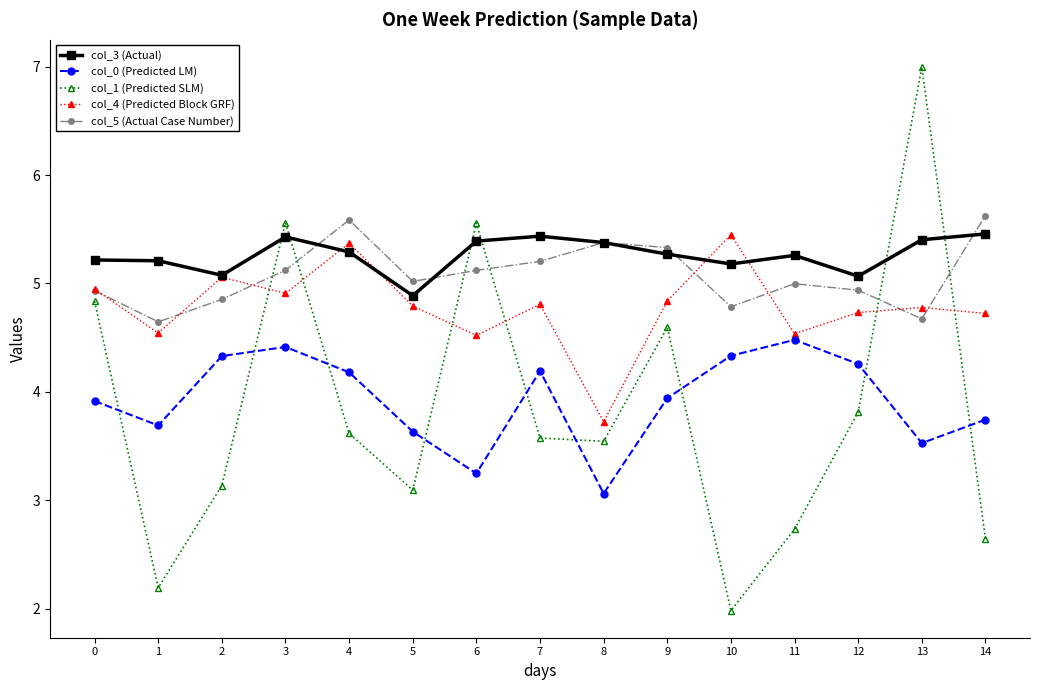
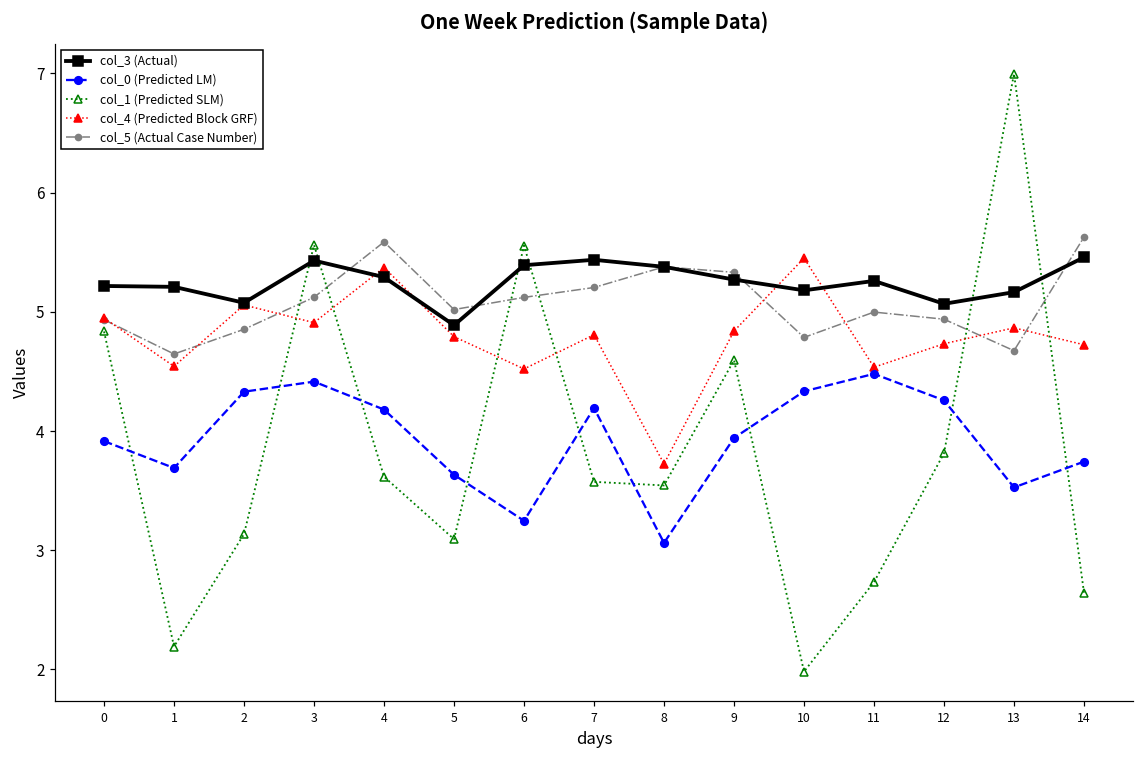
  {
    "col_3 (Actual)": {
      "0": 5.22,
      "1": 5.21,
      "3": 5.43,
      "4": 5.29,
      "5": 4.89,
      "6": 5.39,
      "7": 5.44,
      "9": 5.27,
      "10": 5.18,
      "11": 5.26,
      "12": 5.07,
-     "13": 5.40,
+     "13": 5.16,
      "14": 5.46
    },
    "col_0 (Predicted LM)": {
      "0": 3.91,
      "1": 3.69,
      "2": 4.33,
      "3": 4.41,
      "4": 4.18,
      "5": 3.63,
      "6": 3.25,
      "7": 4.19,
      "8": 3.06,
      "9": 3.94,
      "10": 4.33,
      "11": 4.48,
      "12": 4.26,
      "13": 3.53,
      "14": 3.74
    },
    "col_1 (Predicted SLM)": {
      "0": 4.83,
      "1": 2.19,
      "2": 3.14,
      "3": 5.56,
      "4": 3.62,
      "5": 3.09,
      "6": 5.56,
      "7": 3.57,
      "8": 3.54,
      "9": 4.59,
      "10": 1.98,
      "11": 2.73,
      "12": 3.81,
      "13": 7.00,
      "14": 2.64
    },
    "col_4 (Predicted Block GRF)": {
      "1": 4.54,
      "3": 4.91,
      "4": 5.37,
      "5": 4.79,
      "6": 4.52,
      "7": 4.81,
      "8": 3.72,
      "9": 4.84,
      "10": 5.45,
      "11": 4.54,
      "12": 4.73,
-     "13": 4.78,
+     "13": 4.87,
      "14": 4.72
    },
    "col_5 (Actual Case Number)": {
      "1": 4.65,
      "2": 4.85,
      "3": 5.12,
      "4": 5.59,
      "5": 5.02,
      "6": 5.12,
      "7": 5.20,
      "9": 5.33,
      "10": 4.79,
      "11": 5.00,
      "12": 4.94,
      "13": 4.67,
      "14": 5.63
    }
  }
